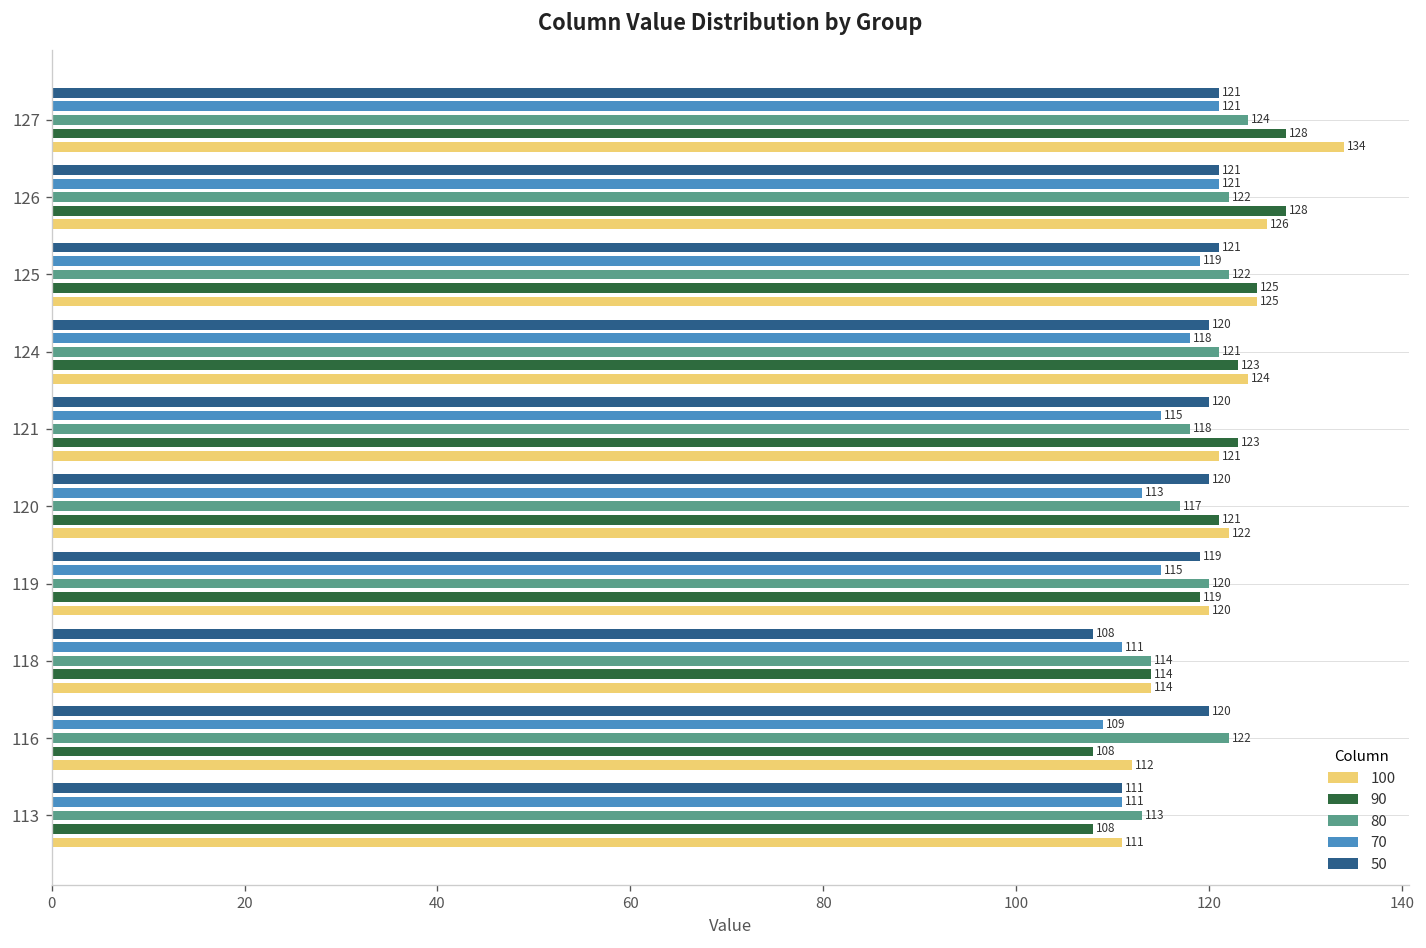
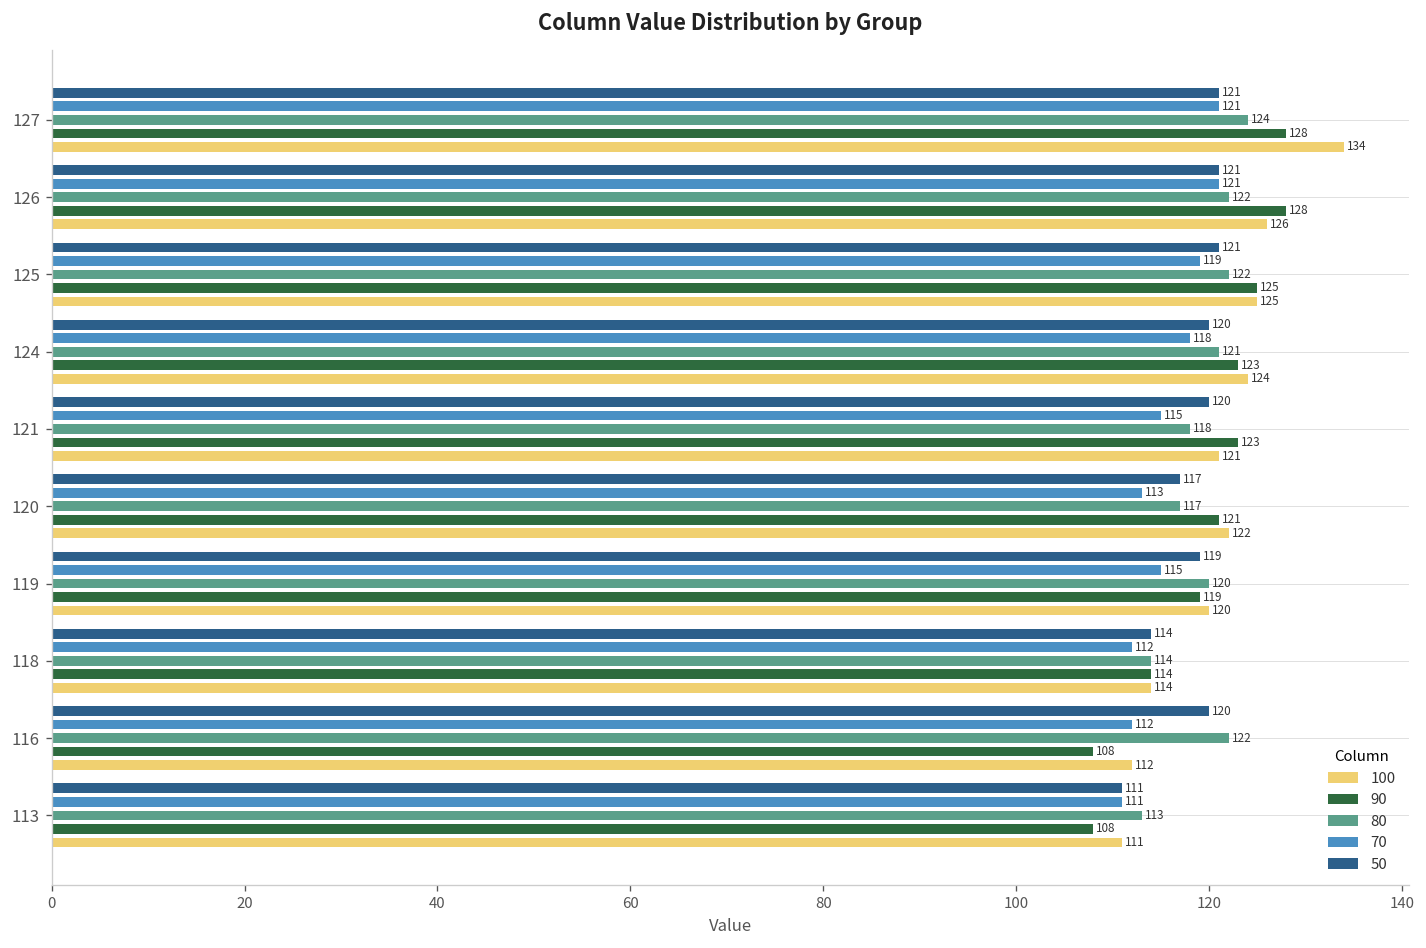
  {
    "100": {
      "127": 134,
      "126": 126,
      "125": 125,
      "124": 124,
      "121": 121,
      "120": 122,
      "119": 120,
      "118": 114,
      "116": 112,
      "113": 111
    },
    "90": {
      "127": 128,
      "126": 128,
      "125": 125,
      "124": 123,
      "121": 123,
      "120": 121,
      "119": 119,
      "118": 114,
      "116": 108,
      "113": 108
    },
    "80": {
      "127": 124,
      "126": 122,
      "125": 122,
      "124": 121,
      "121": 118,
      "120": 117,
      "119": 120,
      "118": 114,
      "116": 122,
      "113": 113
    },
    "70": {
      "127": 121,
      "126": 121,
      "125": 119,
      "124": 118,
      "121": 115,
      "120": 113,
      "119": 115,
-     "118": 111,
-     "116": 109,
+     "118": 112,
+     "116": 112,
      "113": 111
    },
    "50": {
      "127": 121,
      "126": 121,
      "125": 121,
      "124": 120,
      "121": 120,
-     "120": 120,
+     "120": 117,
      "119": 119,
-     "118": 108,
+     "118": 114,
      "116": 120,
      "113": 111
    }
  }
